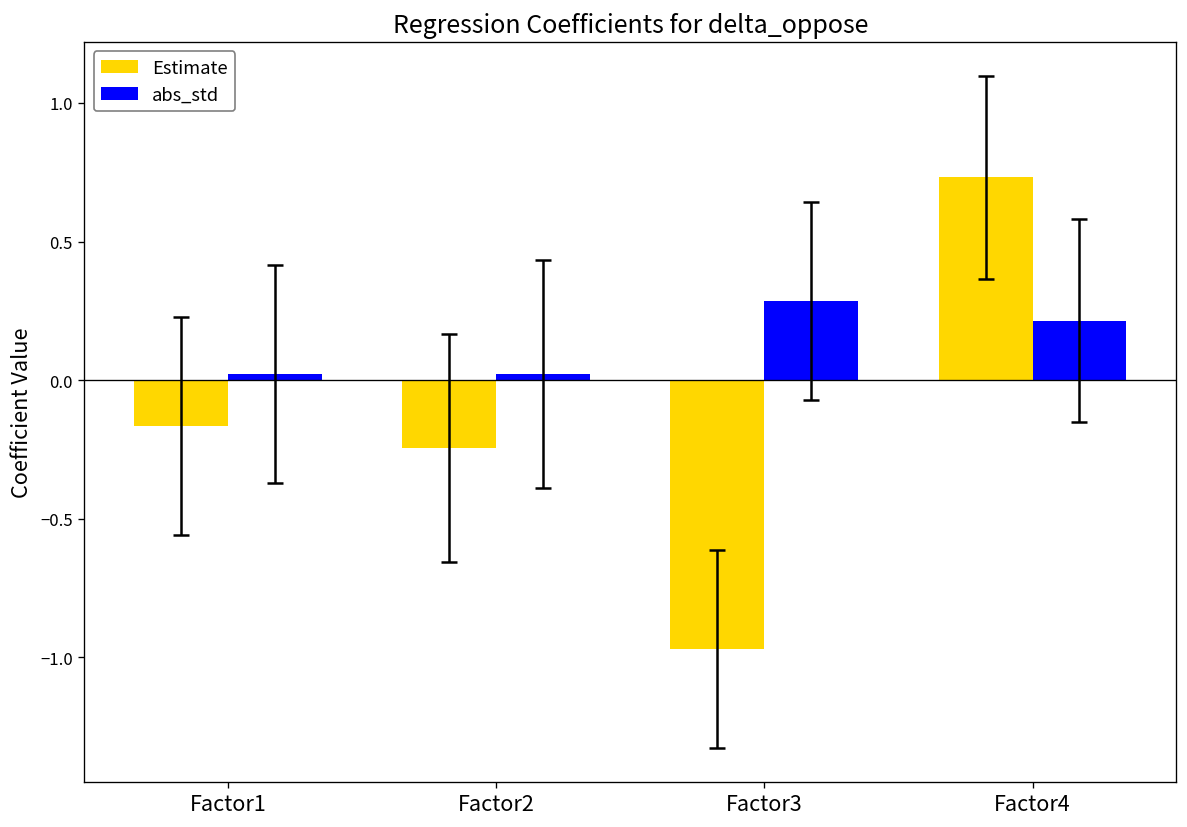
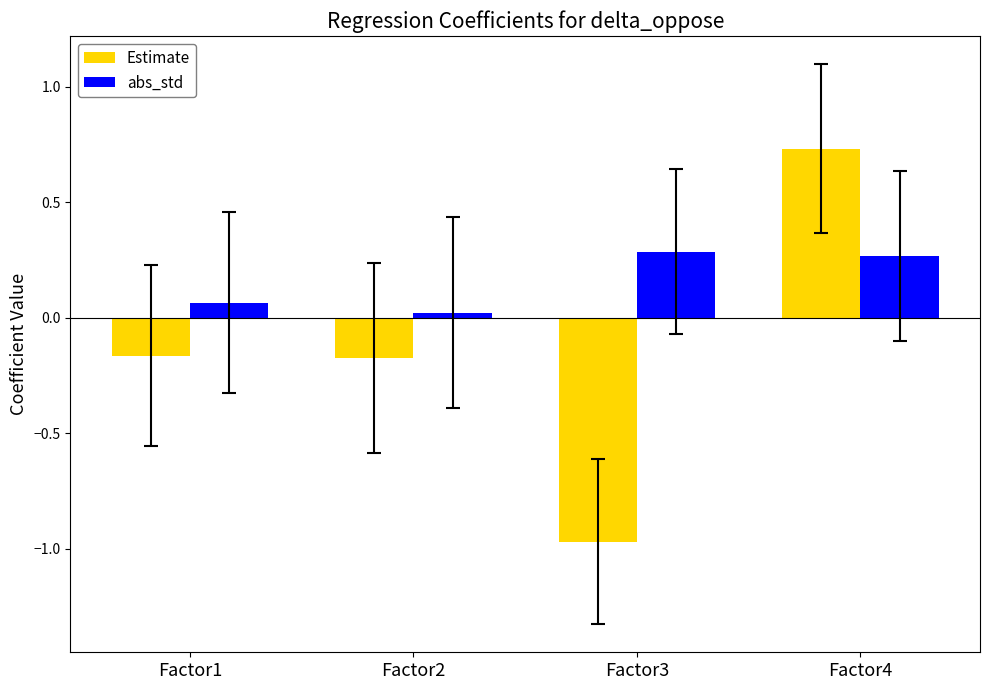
  {
    "Estimate": {
      "Factor1": -0.16,
-     "Factor2": -0.25,
+     "Factor2": -0.17,
      "Factor3": -0.97,
      "Factor4": 0.73
    },
    "abs_std": {
-     "Factor1": 0.02,
+     "Factor1": 0.06,
      "Factor2": 0.02,
      "Factor3": 0.28,
-     "Factor4": 0.21
+     "Factor4": 0.27
    }
  }
